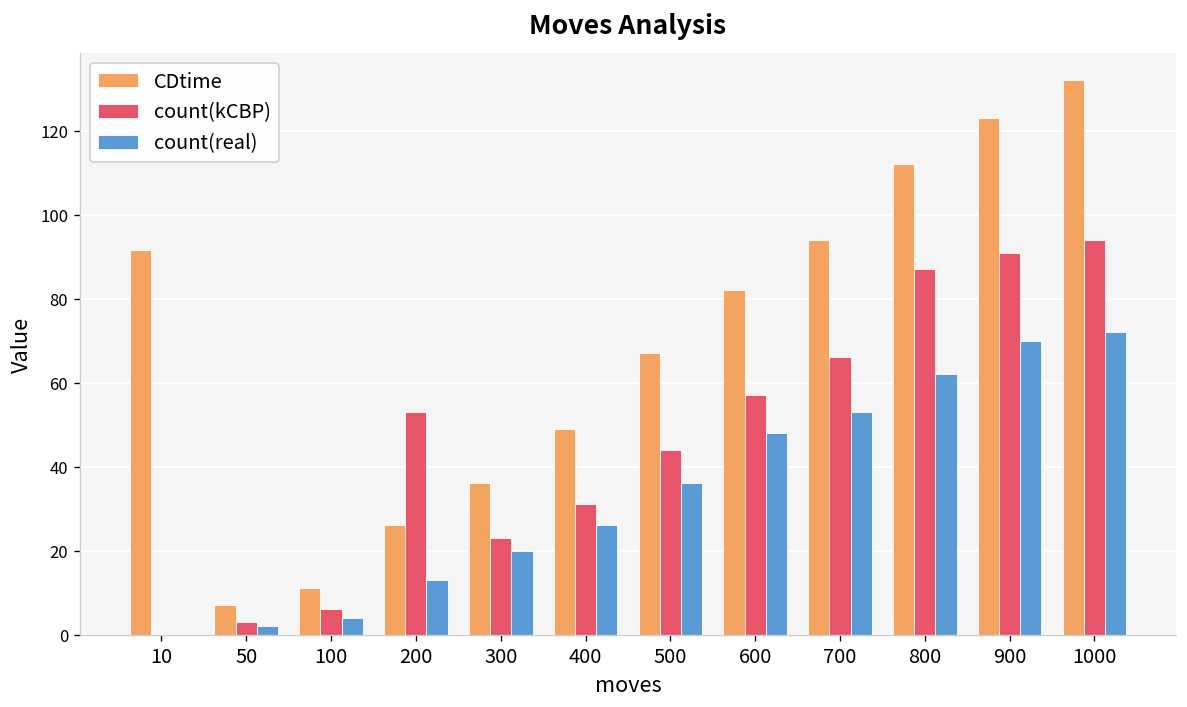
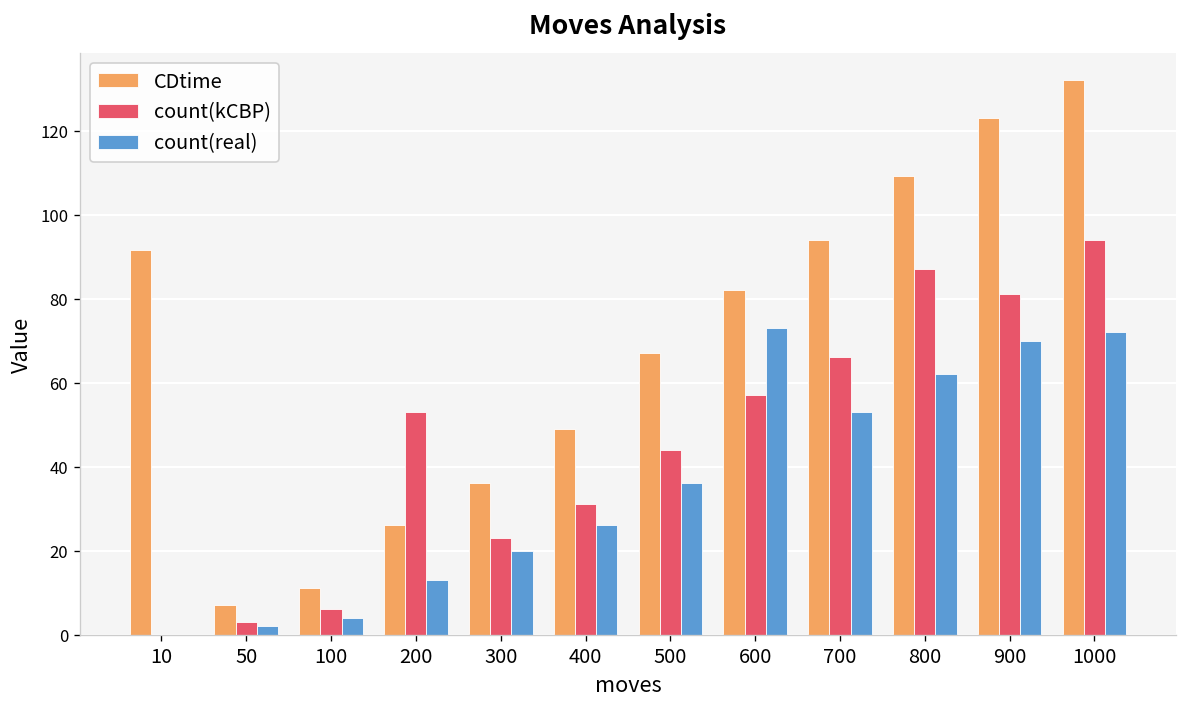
  {
    "CDtime": {
      "10": 92,
      "50": 7,
      "100": 11,
      "200": 26,
      "300": 36,
      "400": 49,
      "500": 67,
      "600": 82,
      "700": 94,
-     "800": 112,
+     "800": 109,
      "900": 123,
      "1000": 132
    },
    "count(kCBP)": {
      "10": 0,
      "50": 3,
      "100": 6,
      "200": 53,
      "300": 23,
      "400": 31,
      "500": 44,
      "600": 57,
      "700": 66,
      "800": 87,
-     "900": 91,
+     "900": 81,
      "1000": 94
    },
    "count(real)": {
      "10": 0,
      "50": 2,
      "100": 4,
      "200": 13,
      "300": 20,
      "400": 26,
      "500": 36,
-     "600": 48,
+     "600": 73,
      "700": 53,
      "800": 62,
      "900": 70,
      "1000": 72
    }
  }
